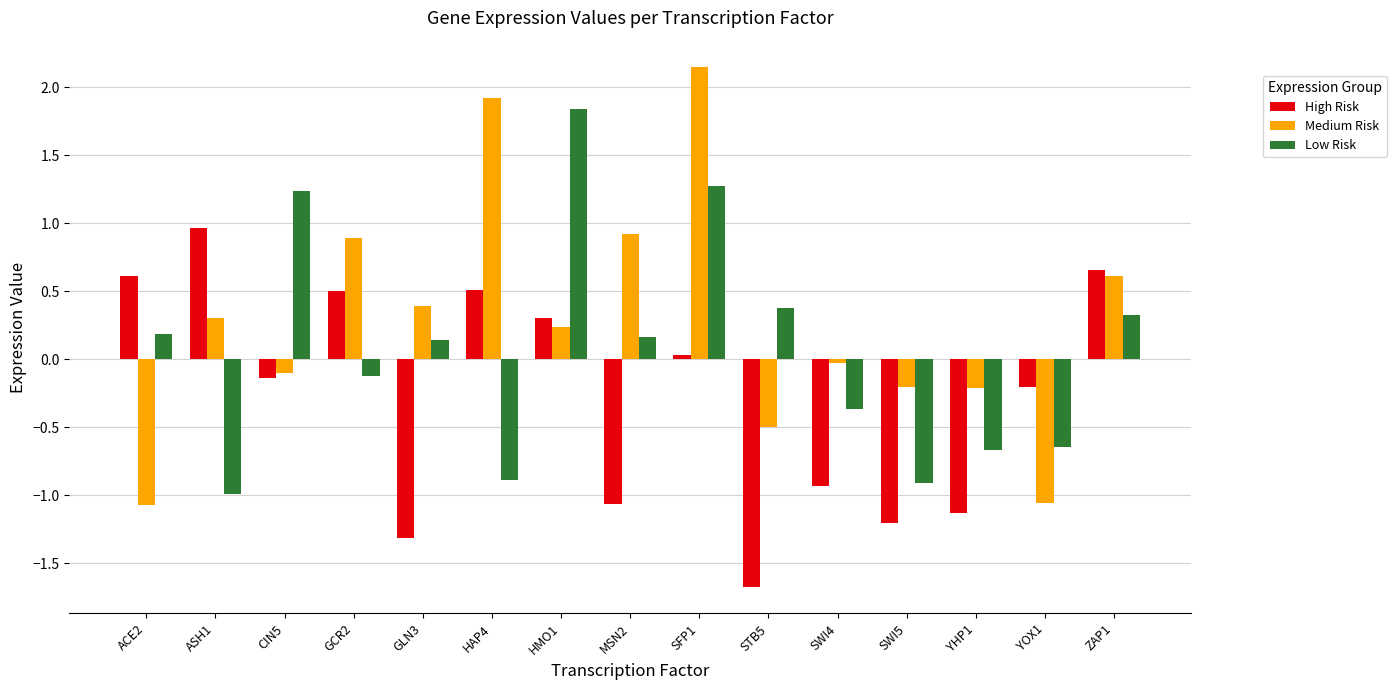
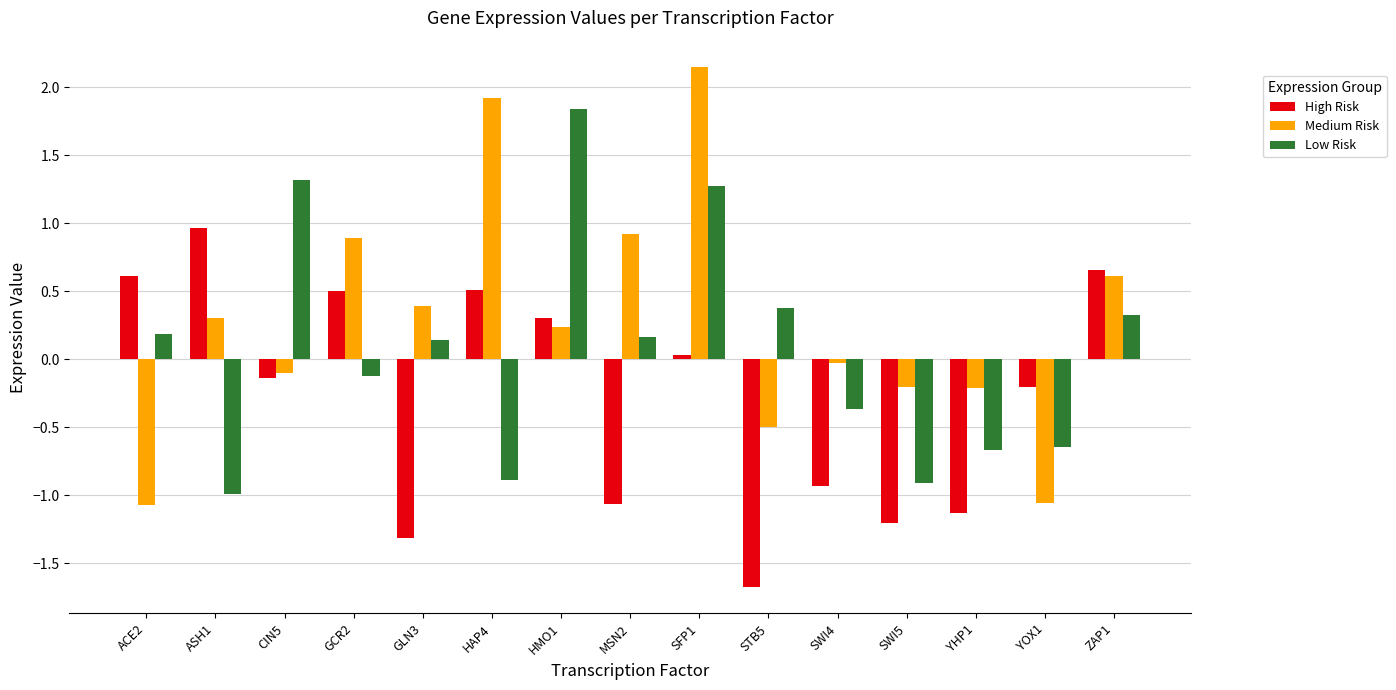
  {
    "High Risk": {
      "ACE2": 0.61,
      "ASH1": 0.97,
      "CIN5": -0.14,
      "GCR2": 0.51,
      "GLN3": -1.31,
      "HAP4": 0.51,
      "HMO1": 0.31,
      "MSN2": -1.06,
      "SFP1": 0.03,
      "STB5": -1.68,
      "SWI4": -0.93,
      "SWI5": -1.21,
      "YHP1": -1.13,
      "YOX1": -0.20,
      "ZAP1": 0.66
    },
    "Medium Risk": {
      "ACE2": -1.07,
      "ASH1": 0.30,
      "CIN5": -0.10,
      "GCR2": 0.89,
      "GLN3": 0.39,
      "HAP4": 1.92,
      "HMO1": 0.24,
      "MSN2": 0.92,
      "SFP1": 2.15,
      "STB5": -0.50,
      "SWI4": -0.02,
      "SWI5": -0.20,
      "YHP1": -0.21,
      "YOX1": -1.06,
      "ZAP1": 0.61
    },
    "Low Risk": {
      "ACE2": 0.19,
      "ASH1": -0.99,
-     "CIN5": 1.24,
+     "CIN5": 1.32,
      "GCR2": -0.12,
      "GLN3": 0.14,
      "HAP4": -0.89,
      "HMO1": 1.84,
      "MSN2": 0.17,
      "SFP1": 1.28,
      "STB5": 0.38,
      "SWI4": -0.37,
      "SWI5": -0.91,
      "YHP1": -0.67,
      "YOX1": -0.64,
      "ZAP1": 0.32
    }
  }
